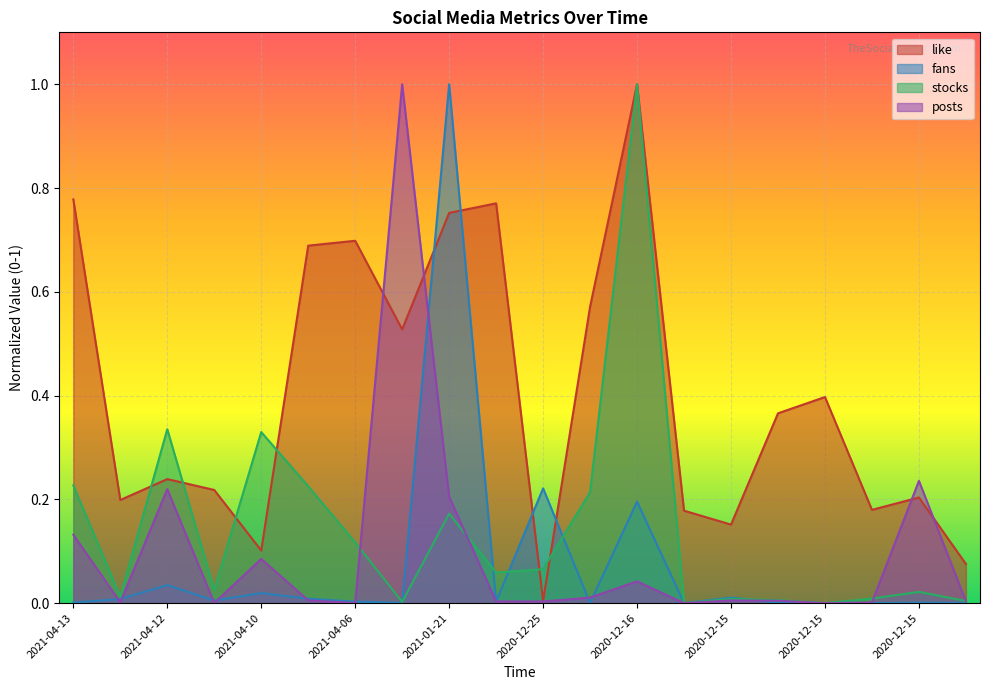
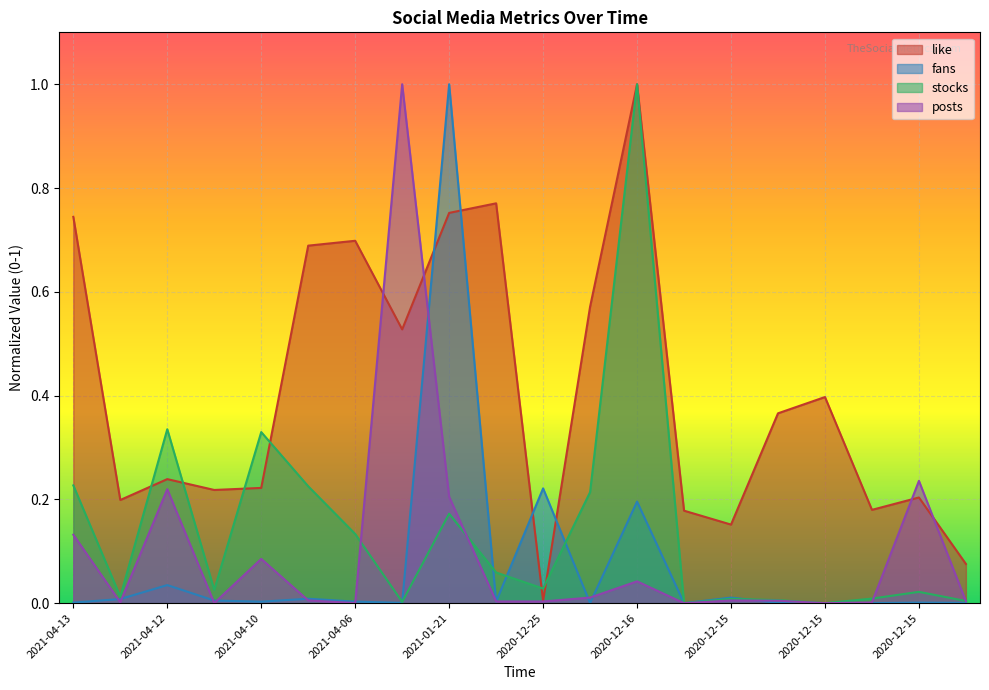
  {
    "like": {
-     "2021-04-13": 0.78,
-     "2021-04-10": 0.10,
+     "2021-04-13": 0.74,
+     "2021-04-10": 0.22,
      "2021-04-06": 0.70,
      "2021-01-21": 0.75
    },
    "fans": {
      "2021-04-13": 0.00,
-     "2021-04-10": 0.02,
+     "2021-04-10": 0.00,
      "2021-01-21": 1.00,
      "2020-12-25": 0.22
    },
    "stocks": {
      "2021-04-13": 0.23,
      "2021-04-10": 0.33,
-     "2021-04-06": 0.12,
+     "2021-04-06": 0.13,
      "2021-01-21": 0.17,
-     "2020-12-25": 0.07
+     "2020-12-25": 0.03
    },
    "posts": {
      "2021-04-13": 0.13,
      "2021-04-10": 0.09,
      "2021-01-21": 0.21
    }
  }
